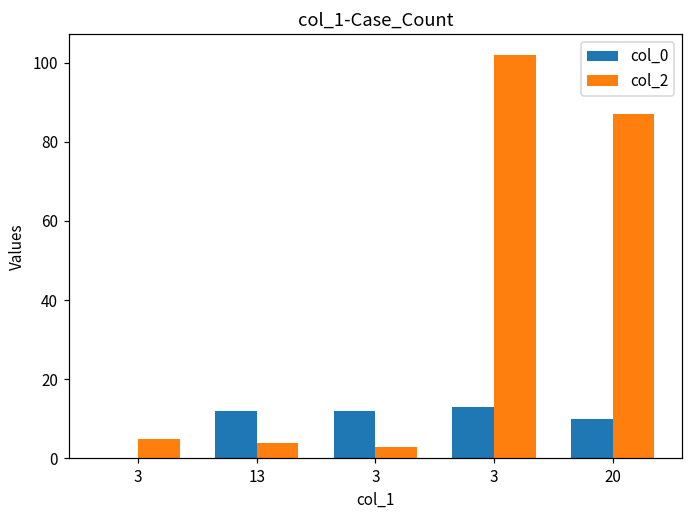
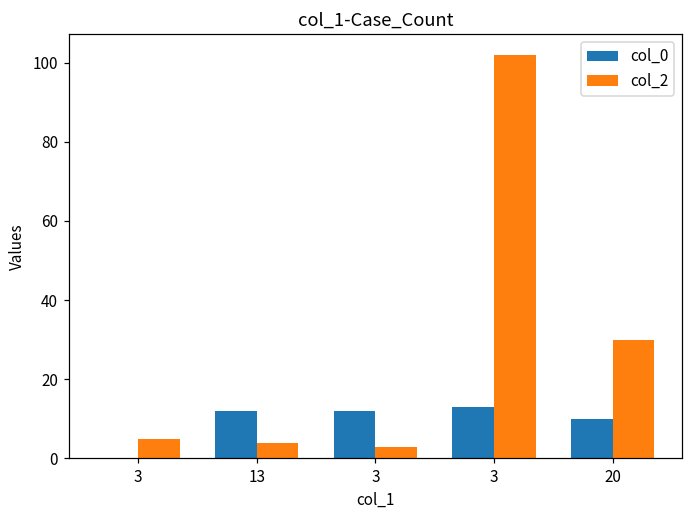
  {
    "col_0": {
      "13": 12,
      "20": 10
    },
    "col_2": {
      "13": 4,
-     "20": 87
+     "20": 30
    }
  }
